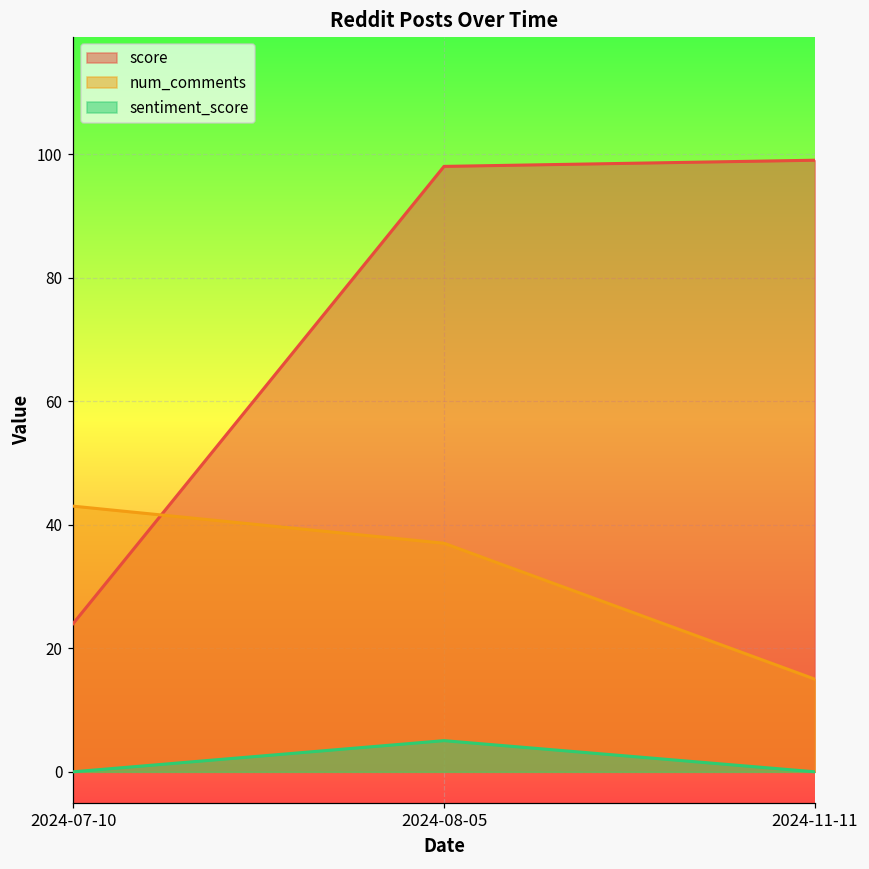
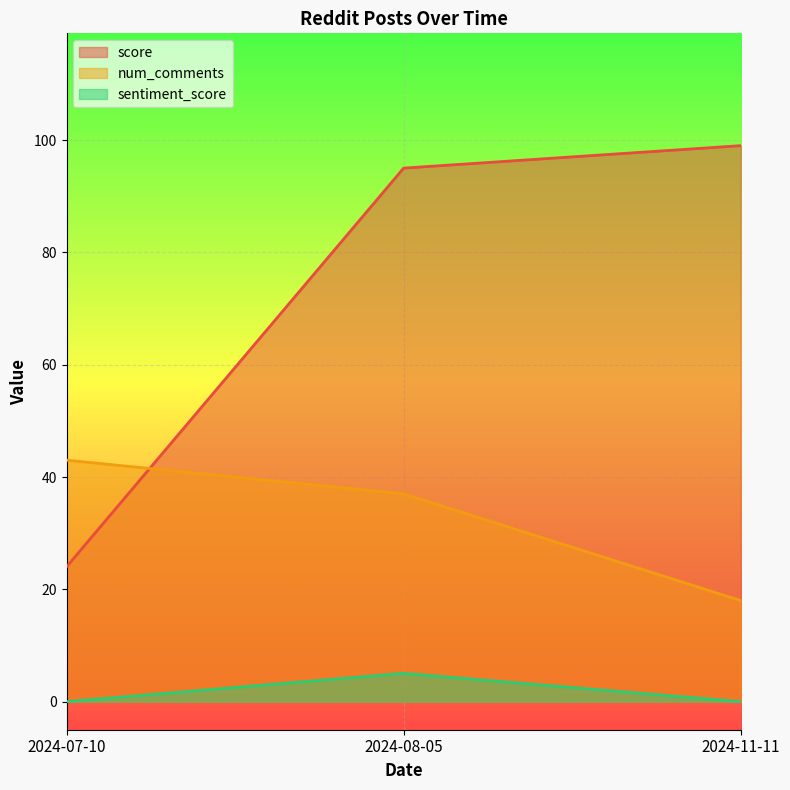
  {
    "score": {
      "2024-07-10": 24,
-     "2024-08-05": 98,
+     "2024-08-05": 95,
      "2024-11-11": 99
    },
    "num_comments": {
      "2024-07-10": 43,
      "2024-08-05": 37,
-     "2024-11-11": 15
+     "2024-11-11": 18
    },
    "sentiment_score": {
      "2024-07-10": 0,
      "2024-08-05": 5,
      "2024-11-11": 0
    }
  }
